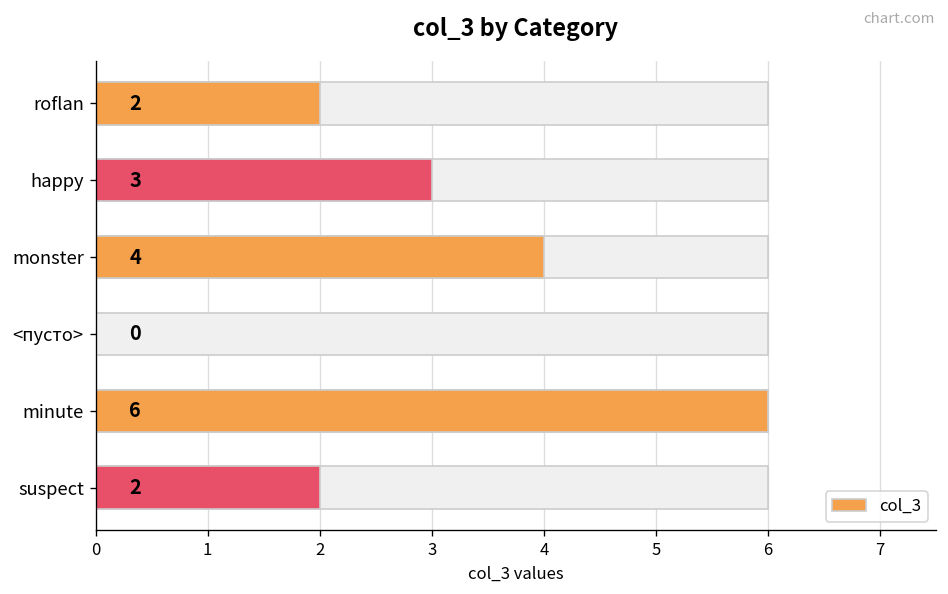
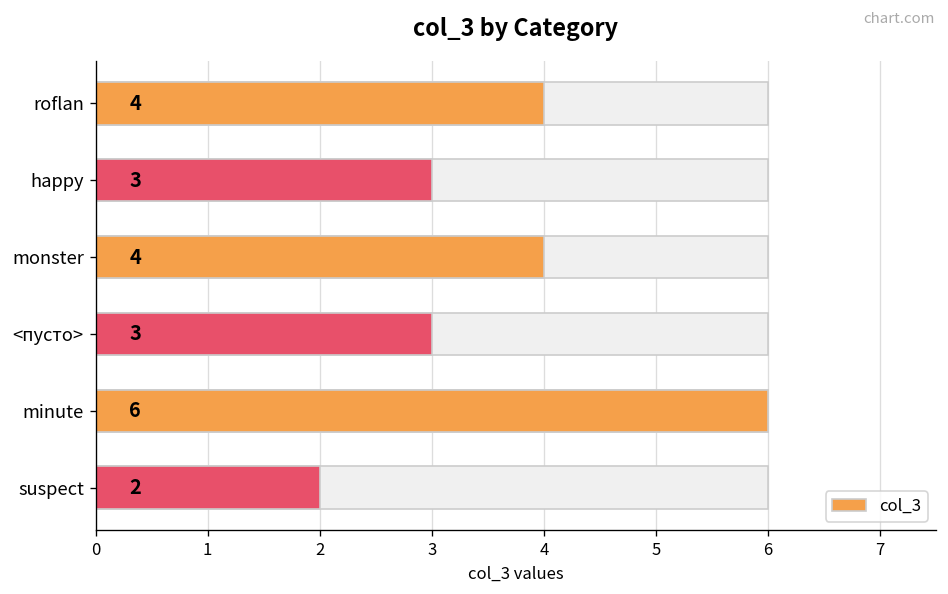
  {
    "col_3": {
-     "roflan": 2,
-     "<пусто>": 0,
+     "roflan": 4,
+     "<пусто>": 3,
      "minute": 6
    }
  }
